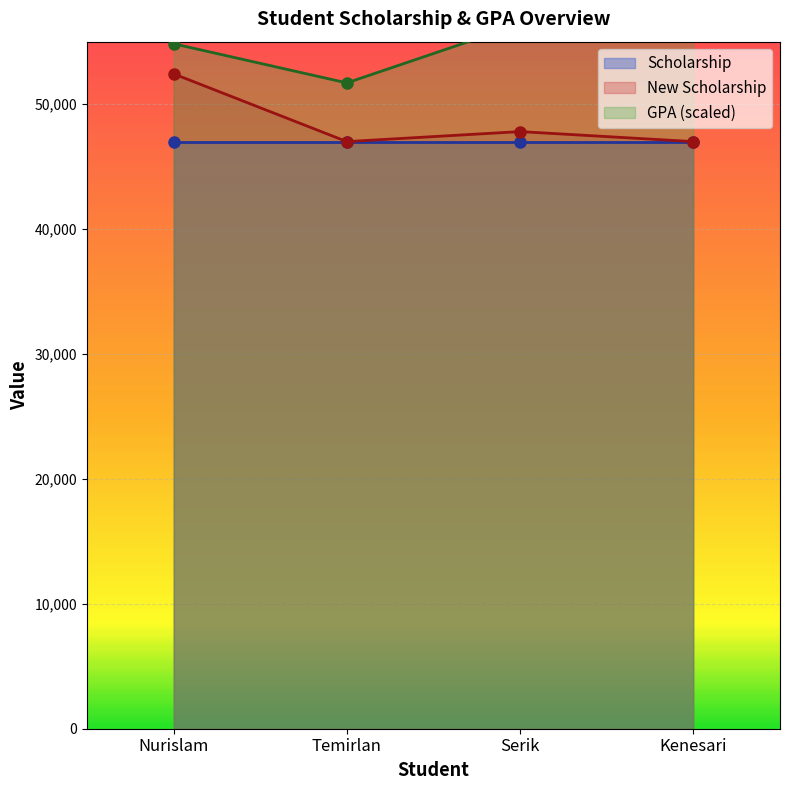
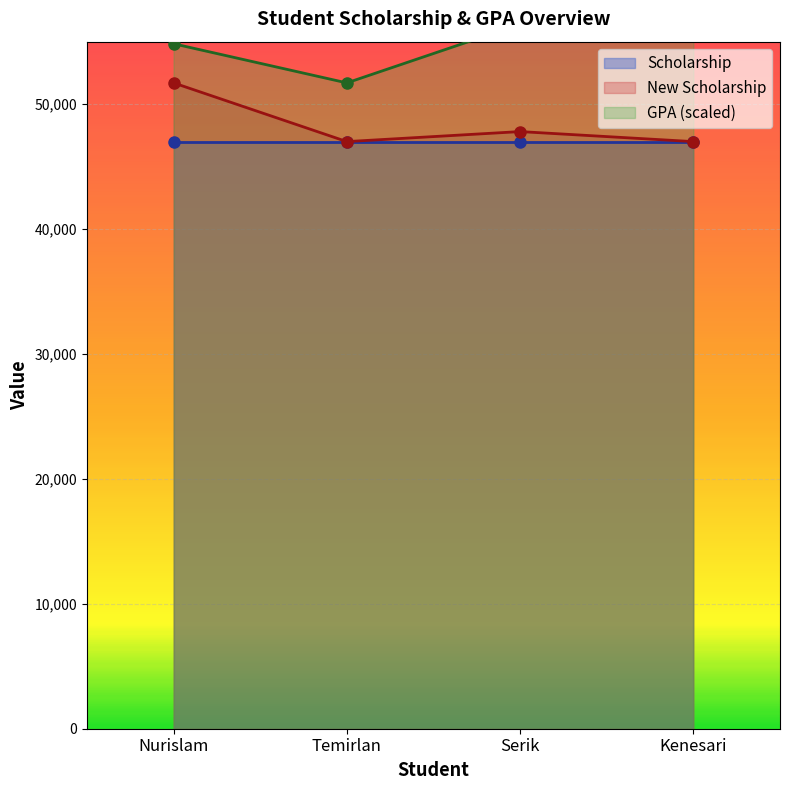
  {
    "Scholarship": {
      "Nurislam": "47,000",
      "Serik": "47,000"
    },
    "New Scholarship": {
-     "Nurislam": "52,400",
+     "Nurislam": "51,700",
      "Serik": "47,800"
    },
    "GPA (scaled)": {
      "Nurislam": "54,800",
      "Temirlan": "51,700"
    }
  }
